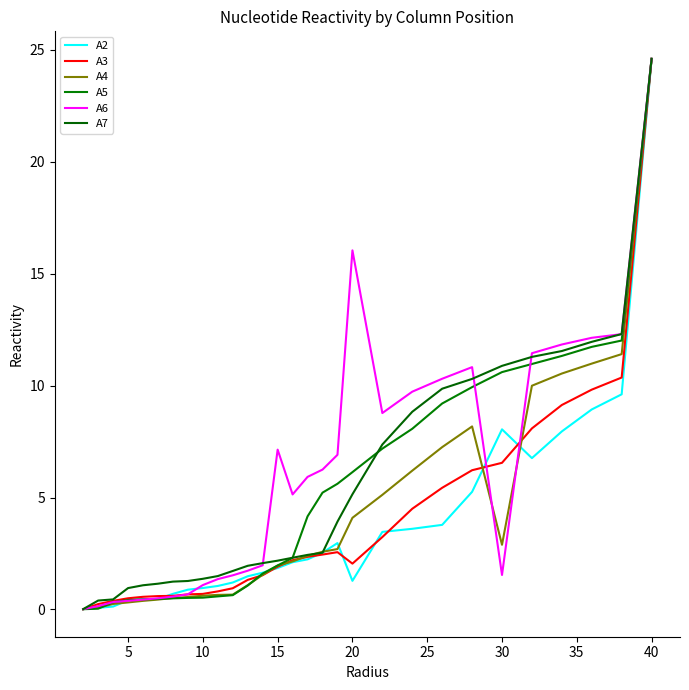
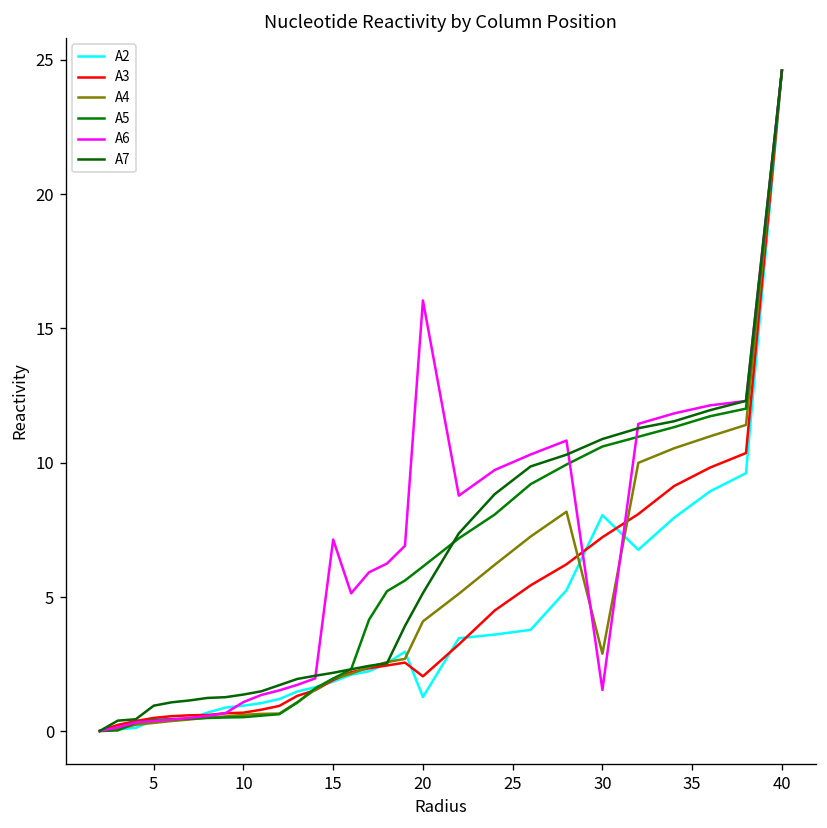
  {
    "A2": {
      "10": 1.0,
      "20": 1.3,
      "30": 8.0
    },
    "A3": {
      "20": 2.0,
-     "30": 6.6
+     "30": 7.2
    },
    "A4": {
      "20": 4.1,
      "30": 2.9
    },
    "A6": {
      "10": 1.1,
      "15": 7.1,
      "20": 16.0,
      "30": 1.5
    }
  }
